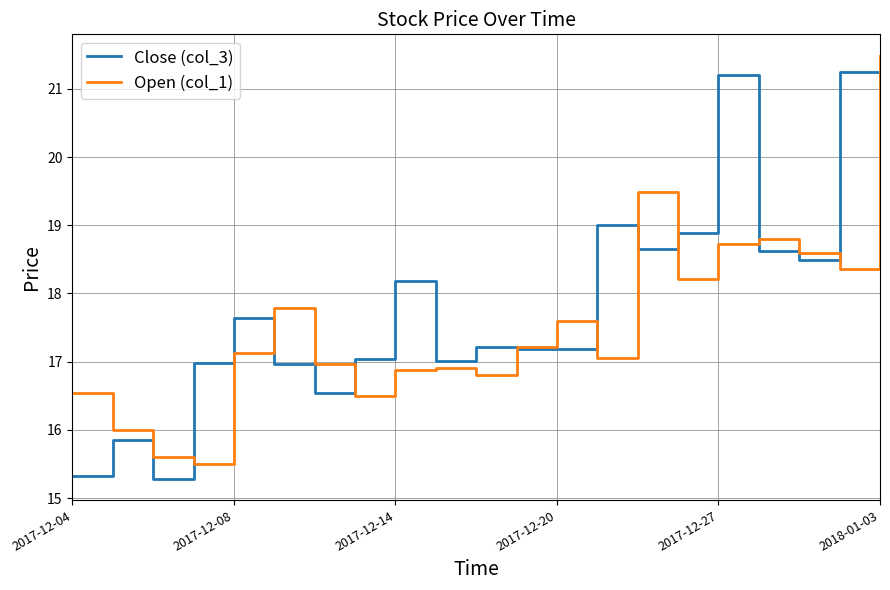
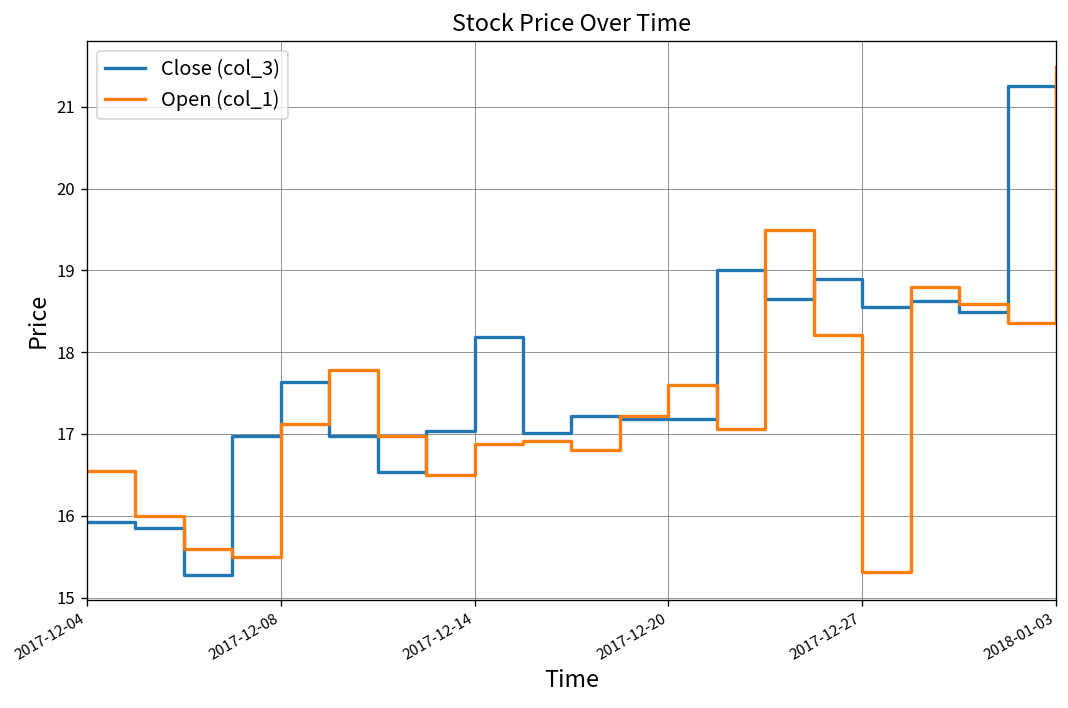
  {
    "Close (col_3)": {
-     "2017-12-04": 15.3,
+     "2017-12-04": 15.9,
      "2017-12-08": 17.6,
      "2017-12-14": 18.2,
      "2017-12-20": 17.2,
-     "2017-12-27": 21.2,
+     "2017-12-27": 18.5,
      "2018-01-03": 21.0
    },
    "Open (col_1)": {
      "2017-12-04": 16.5,
      "2017-12-08": 17.1,
      "2017-12-14": 16.9,
      "2017-12-20": 17.6,
-     "2017-12-27": 18.7,
+     "2017-12-27": 15.3,
      "2018-01-03": 21.5
    }
  }
